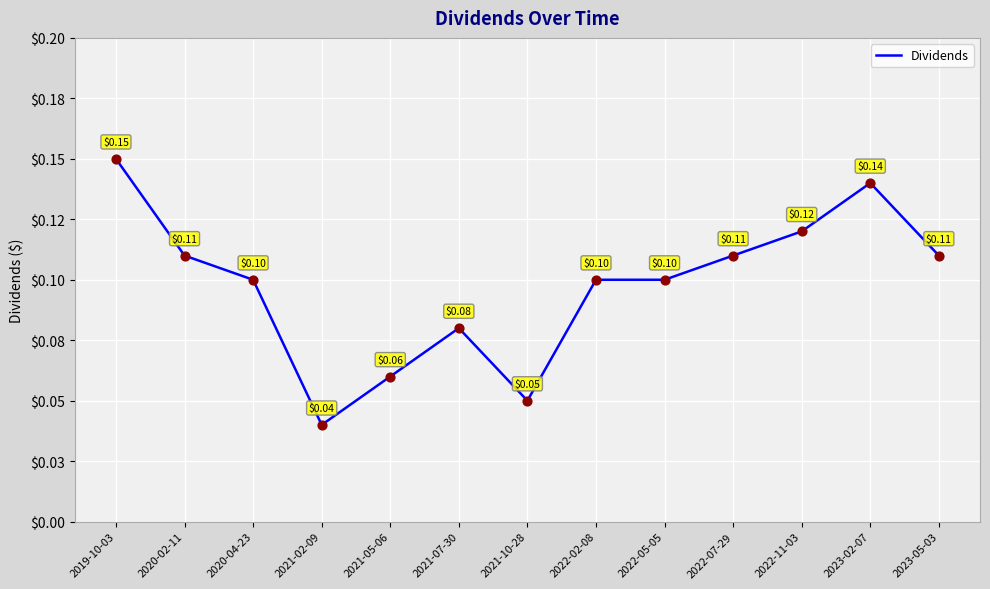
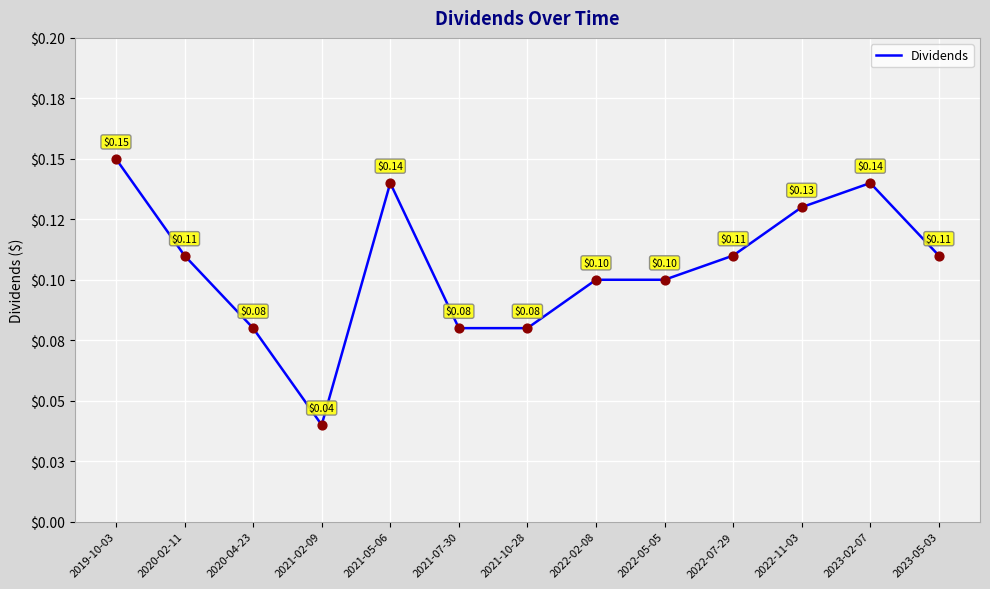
  {
-   "2020-04-23": "$0.10",
-   "2021-05-06": "$0.06",
-   "2021-10-28": "$0.05",
-   "2022-11-03": "$0.12"
+   "2020-04-23": "$0.08",
+   "2021-05-06": "$0.14",
+   "2021-10-28": "$0.08",
+   "2022-11-03": "$0.13"
  }
